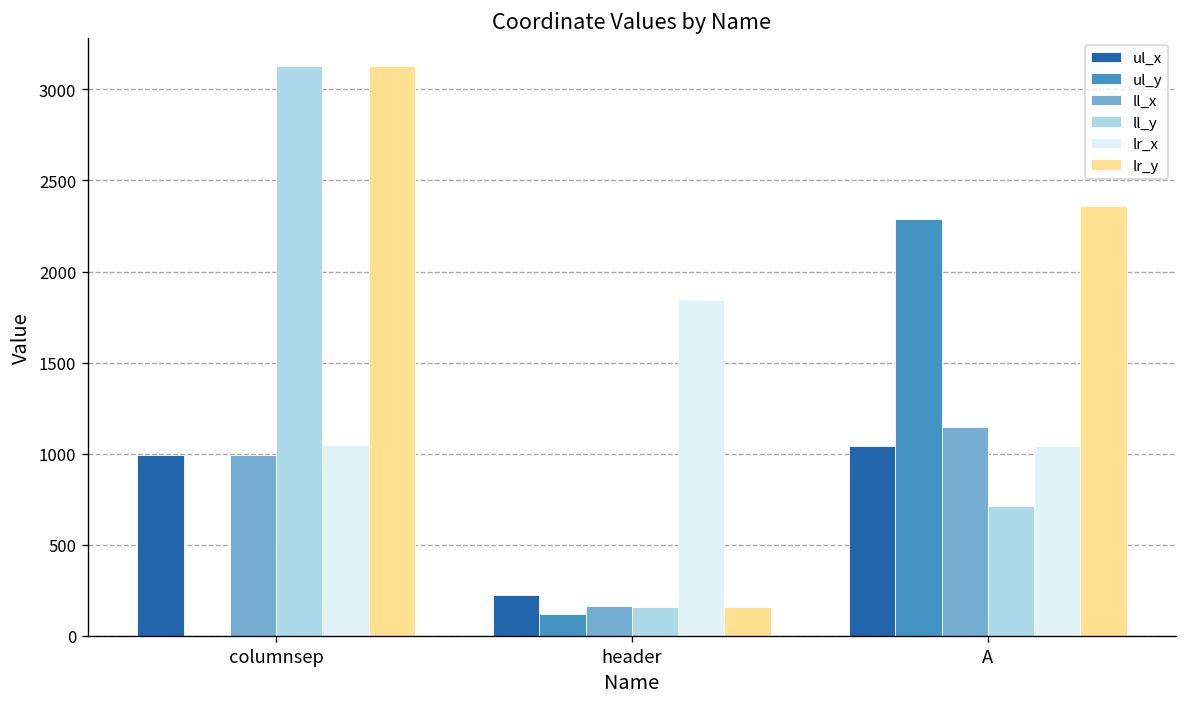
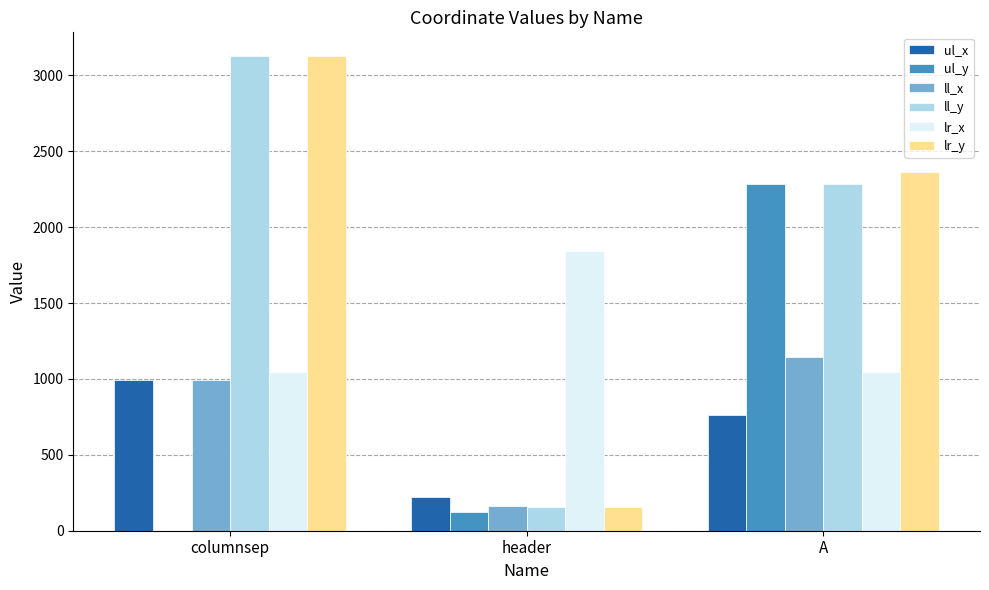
  {
    "ul_x": {
      "columnsep": 990,
      "header": 220,
-     "A": 1040
+     "A": 760
    },
    "ll_y": {
      "columnsep": 3130,
      "header": 160,
-     "A": 710
+     "A": 2290
    },
    "lr_x": {
      "columnsep": 1050,
      "header": 1850,
      "A": 1040
    },
    "lr_y": {
      "columnsep": 3130,
      "header": 160,
      "A": 2360
    }
  }
